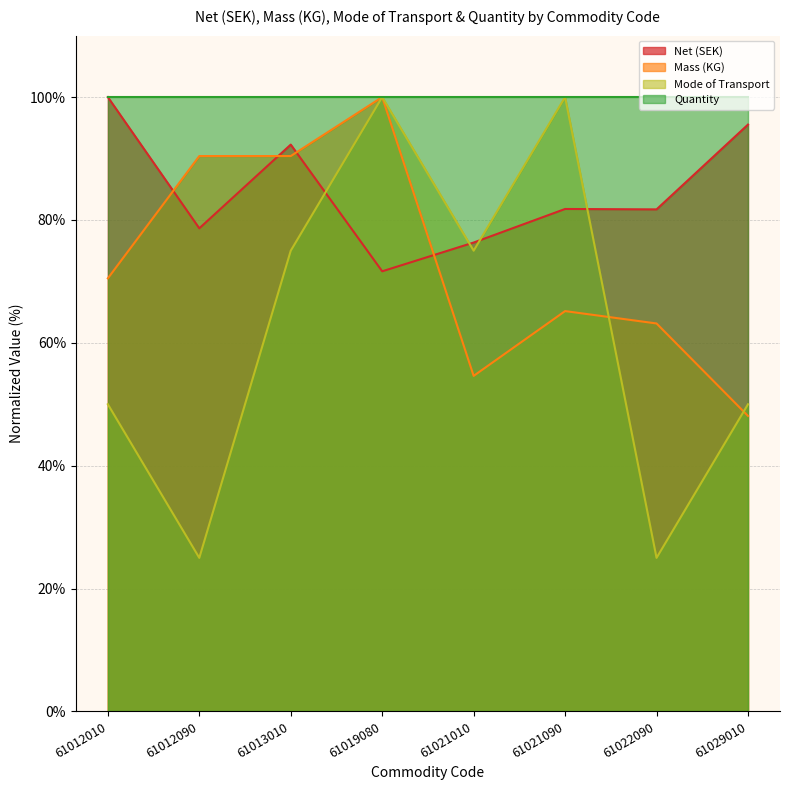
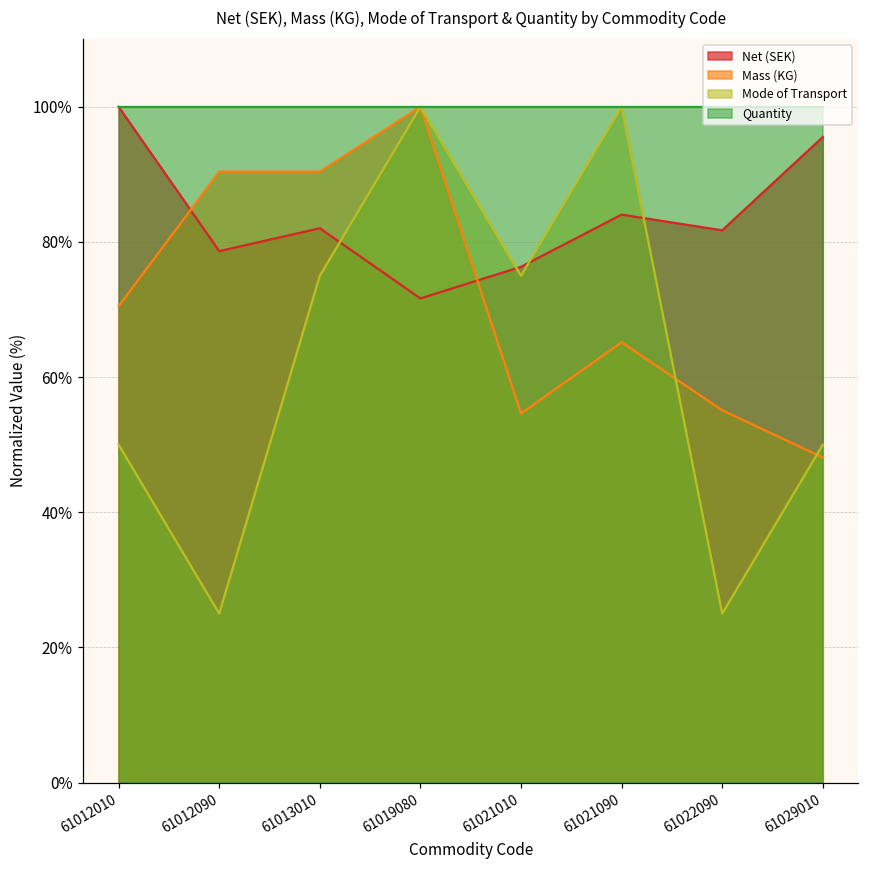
  {
    "Net (SEK)": {
      "61012090": "79%",
-     "61013010": "92%",
+     "61013010": "82%",
      "61019080": "72%",
      "61021010": "76%",
-     "61021090": "82%",
+     "61021090": "84%",
      "61022090": "82%",
      "61029010": "96%"
    },
    "Mass (KG)": {
      "61012010": "70%",
      "61012090": "90%",
      "61013010": "90%",
      "61021010": "55%",
      "61021090": "65%",
-     "61022090": "63%",
+     "61022090": "55%",
      "61029010": "48%"
    },
    "Mode of Transport": {
      "61012010": "50%",
      "61012090": "25%",
      "61013010": "75%",
      "61021010": "75%",
      "61022090": "25%",
      "61029010": "50%"
    },
    "Quantity": {
      "61012090": "100%",
      "61013010": "100%",
      "61021010": "100%"
    }
  }
